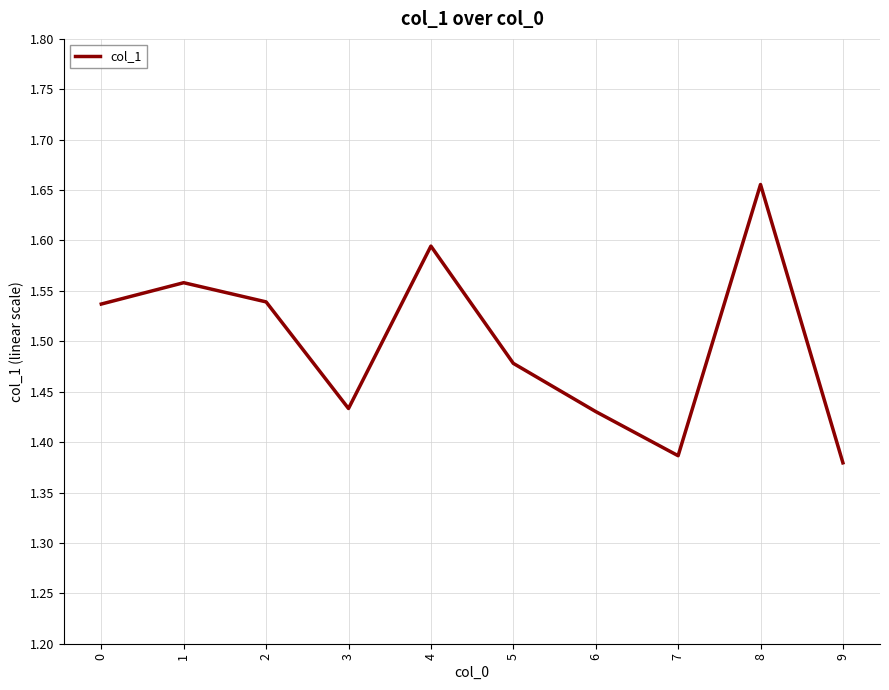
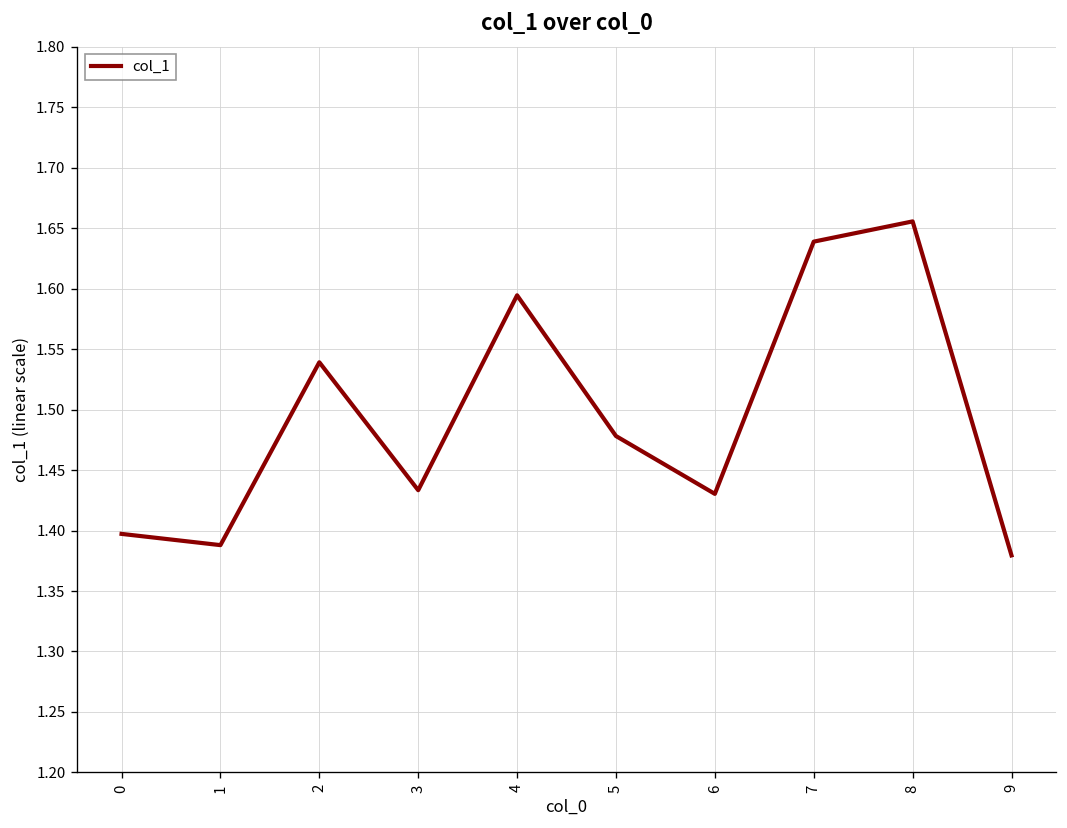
  {
-   "0": 1.537,
-   "1": 1.558,
+   "0": 1.397,
+   "1": 1.388,
    "2": 1.539,
    "3": 1.433,
    "4": 1.594,
    "5": 1.478,
    "6": 1.430,
-   "7": 1.387,
+   "7": 1.639,
    "8": 1.656,
    "9": 1.379
  }
